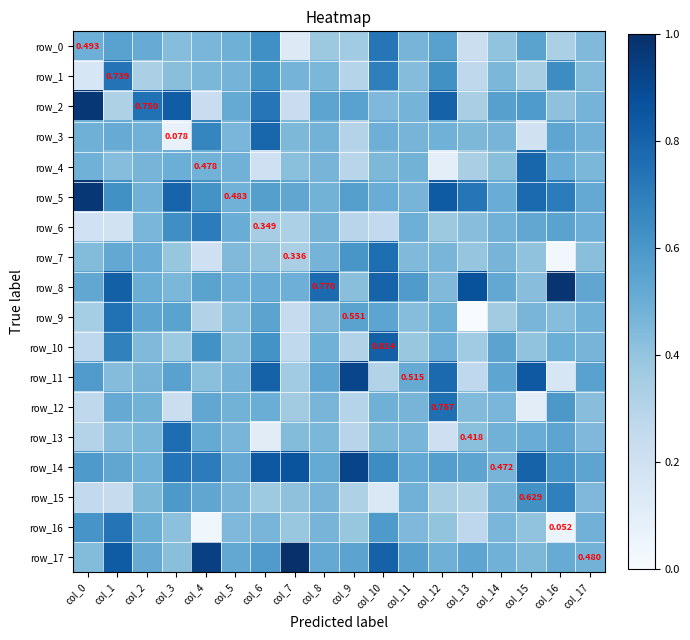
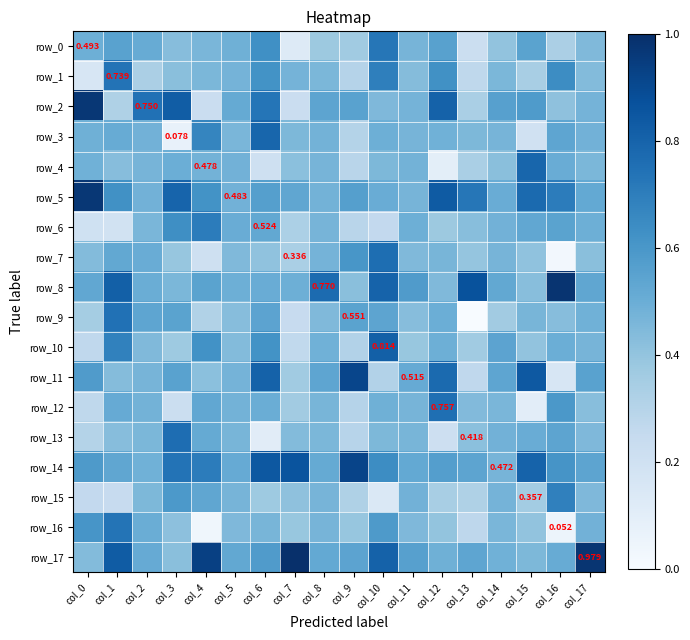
  {
    "row_0": {
      "col_0": 0.493
    },
    "row_1": {
      "col_1": 0.739
    },
    "row_2": {
      "col_2": 0.750
    },
    "row_3": {
      "col_3": 0.078
    },
    "row_4": {
      "col_4": 0.478
    },
    "row_5": {
      "col_5": 0.483
    },
    "row_6": {
-     "col_6": 0.349
+     "col_6": 0.524
    },
    "row_7": {
      "col_7": 0.336
    },
    "row_8": {
      "col_8": 0.770
    },
    "row_9": {
      "col_9": 0.551
    },
    "row_10": {
      "col_10": 0.814
    },
    "row_11": {
      "col_11": 0.515
    },
    "row_12": {
      "col_12": 0.757
    },
    "row_13": {
      "col_13": 0.418
    },
    "row_14": {
      "col_14": 0.472
    },
    "row_15": {
-     "col_15": 0.629
+     "col_15": 0.357
    },
    "row_16": {
      "col_16": 0.052
    },
    "row_17": {
-     "col_17": 0.480
+     "col_17": 0.979
    }
  }
